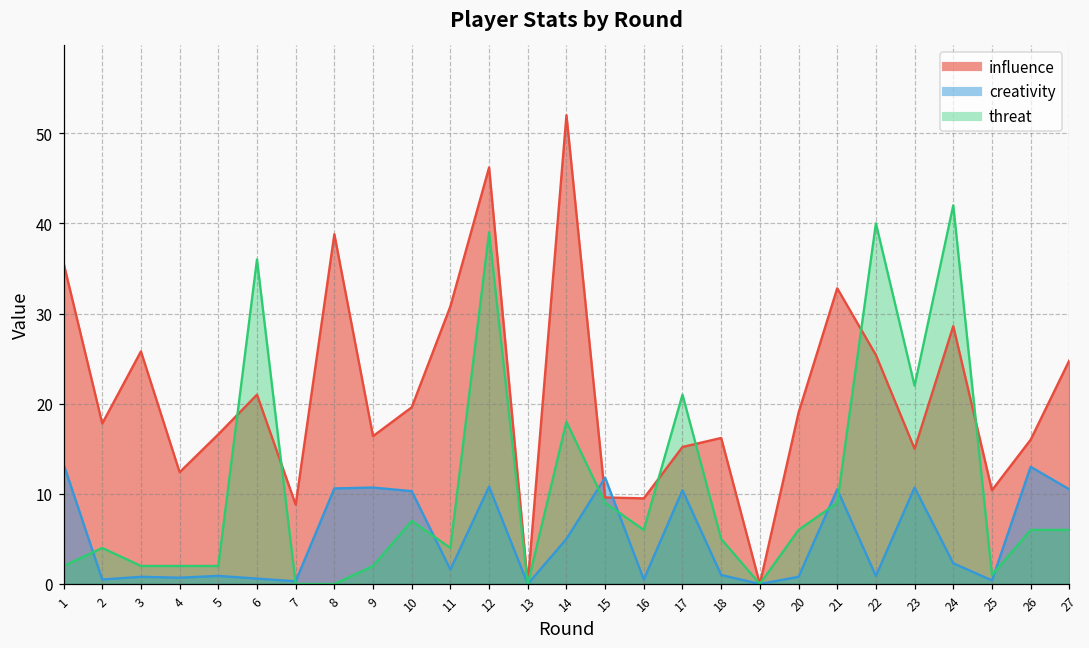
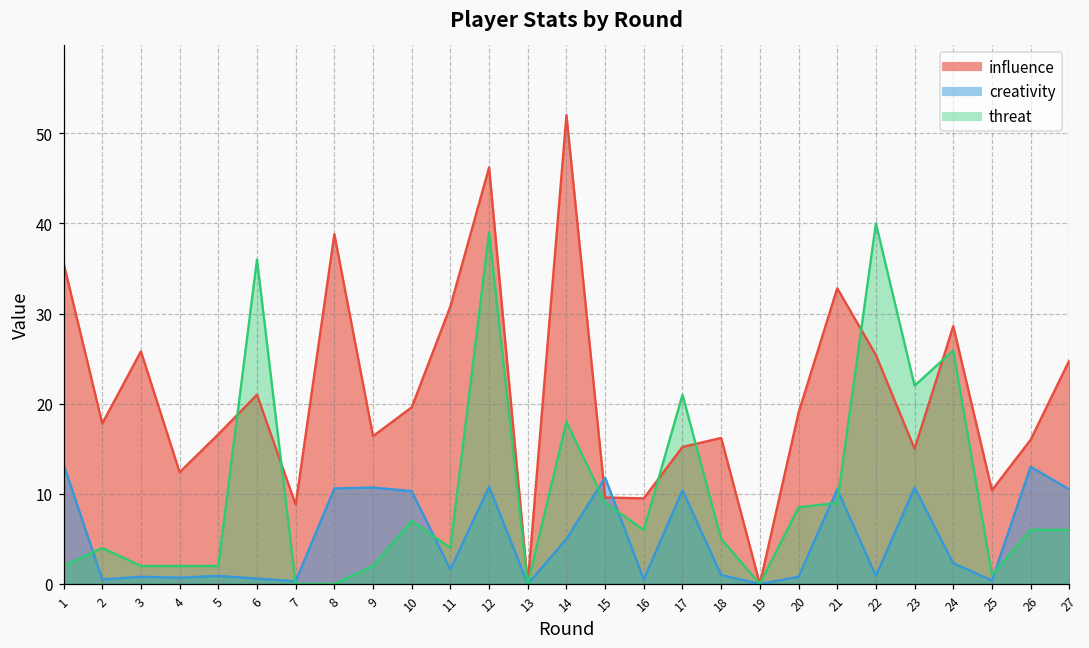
  {
    "influence": {
      "1": 36,
      "2": 18,
      "3": 26,
      "4": 12,
      "5": 17,
      "6": 21,
      "7": 9,
      "8": 39,
      "9": 16,
      "10": 20,
      "11": 31,
      "12": 46,
      "14": 52,
      "15": 10,
      "16": 10,
      "17": 15,
      "18": 16,
      "20": 19,
      "21": 33,
      "22": 25,
      "23": 15,
      "24": 29,
      "25": 10,
      "26": 16,
      "27": 25
    },
    "creativity": {
      "1": 13,
      "2": 1,
      "3": 1,
      "4": 1,
      "5": 1,
      "6": 1,
      "8": 11,
      "9": 11,
      "10": 10,
      "11": 2,
      "12": 11,
      "14": 5,
      "15": 12,
      "16": 1,
      "17": 10,
      "18": 1,
      "20": 1,
      "21": 11,
      "22": 1,
      "23": 11,
      "24": 2,
      "25": 0,
      "26": 13,
      "27": 11
    },
    "threat": {
      "1": 2,
      "2": 4,
      "3": 2,
      "4": 2,
      "5": 2,
      "6": 36,
      "8": 0,
      "9": 2,
      "10": 7,
      "11": 4,
      "12": 39,
      "14": 18,
      "15": 9,
      "16": 6,
      "17": 21,
      "18": 5,
-     "20": 6,
+     "20": 9,
      "21": 9,
      "22": 40,
      "23": 22,
-     "24": 42,
+     "24": 26,
      "25": 1,
      "26": 6,
      "27": 6
    }
  }
